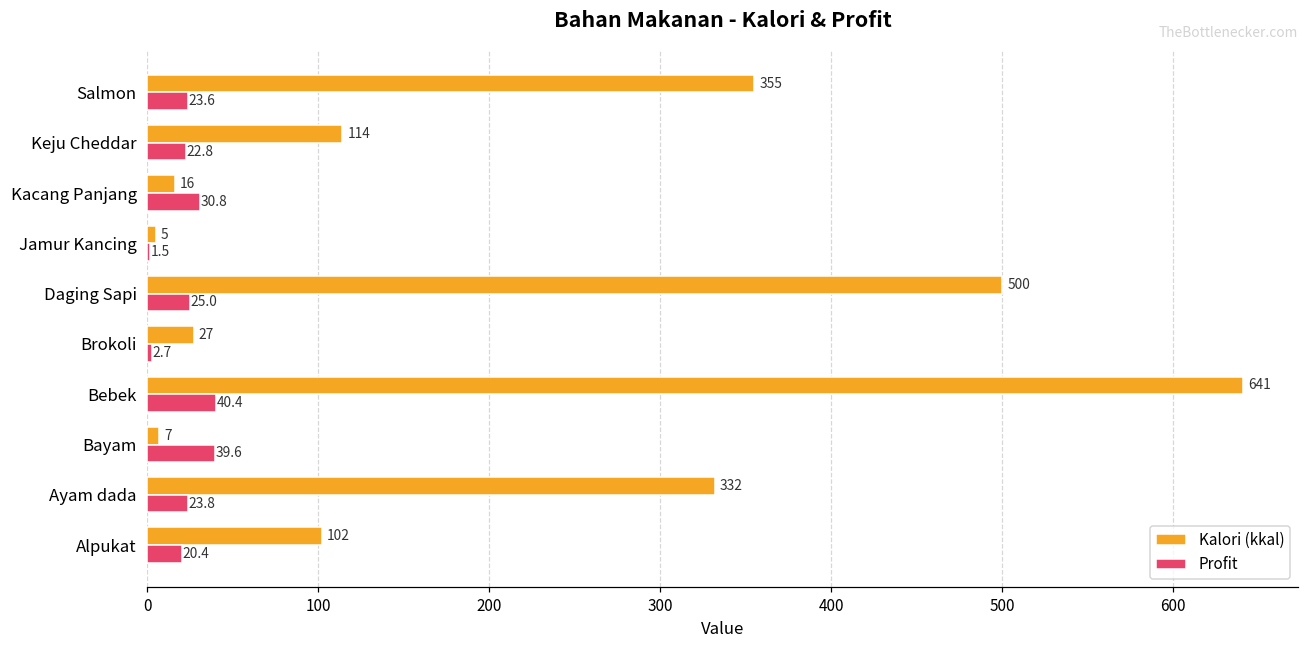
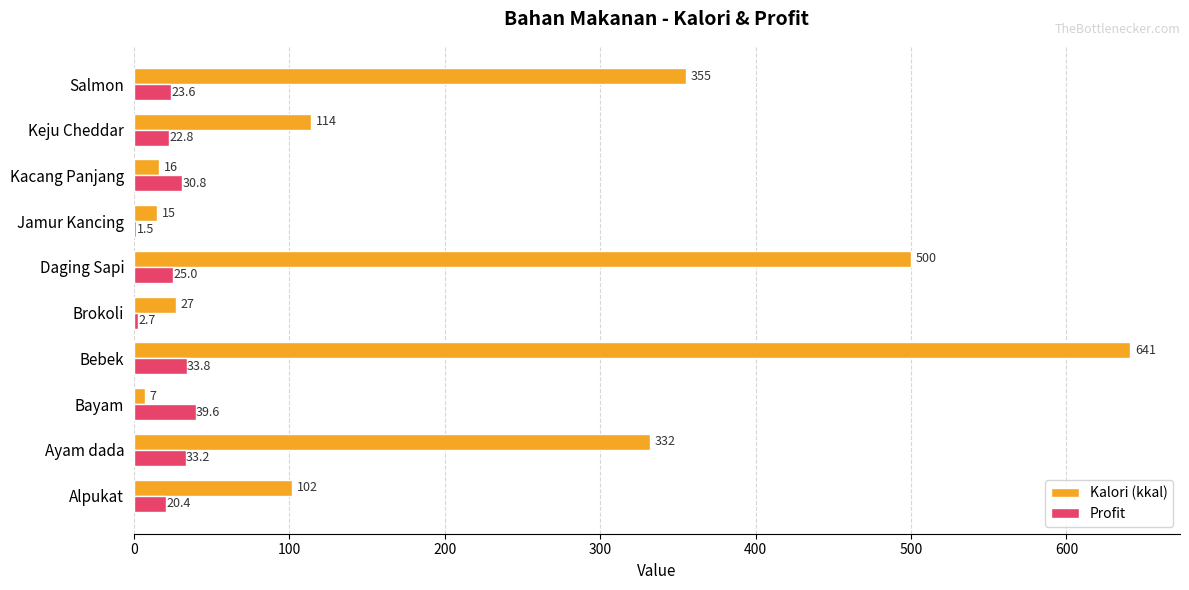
  {
    "Kalori (kkal)": {
      "Salmon": 355,
      "Keju Cheddar": 114,
      "Kacang Panjang": 16,
-     "Jamur Kancing": 5,
+     "Jamur Kancing": 15,
      "Daging Sapi": 500,
      "Brokoli": 27,
      "Bebek": 641,
      "Bayam": 7,
      "Ayam dada": 332,
      "Alpukat": 102
    },
    "Profit": {
      "Salmon": 23.6,
      "Keju Cheddar": 22.8,
      "Kacang Panjang": 30.8,
      "Jamur Kancing": 1.5,
      "Daging Sapi": 25.0,
      "Brokoli": 2.7,
-     "Bebek": 40.4,
+     "Bebek": 33.8,
      "Bayam": 39.6,
-     "Ayam dada": 23.8,
+     "Ayam dada": 33.2,
      "Alpukat": 20.4
    }
  }
